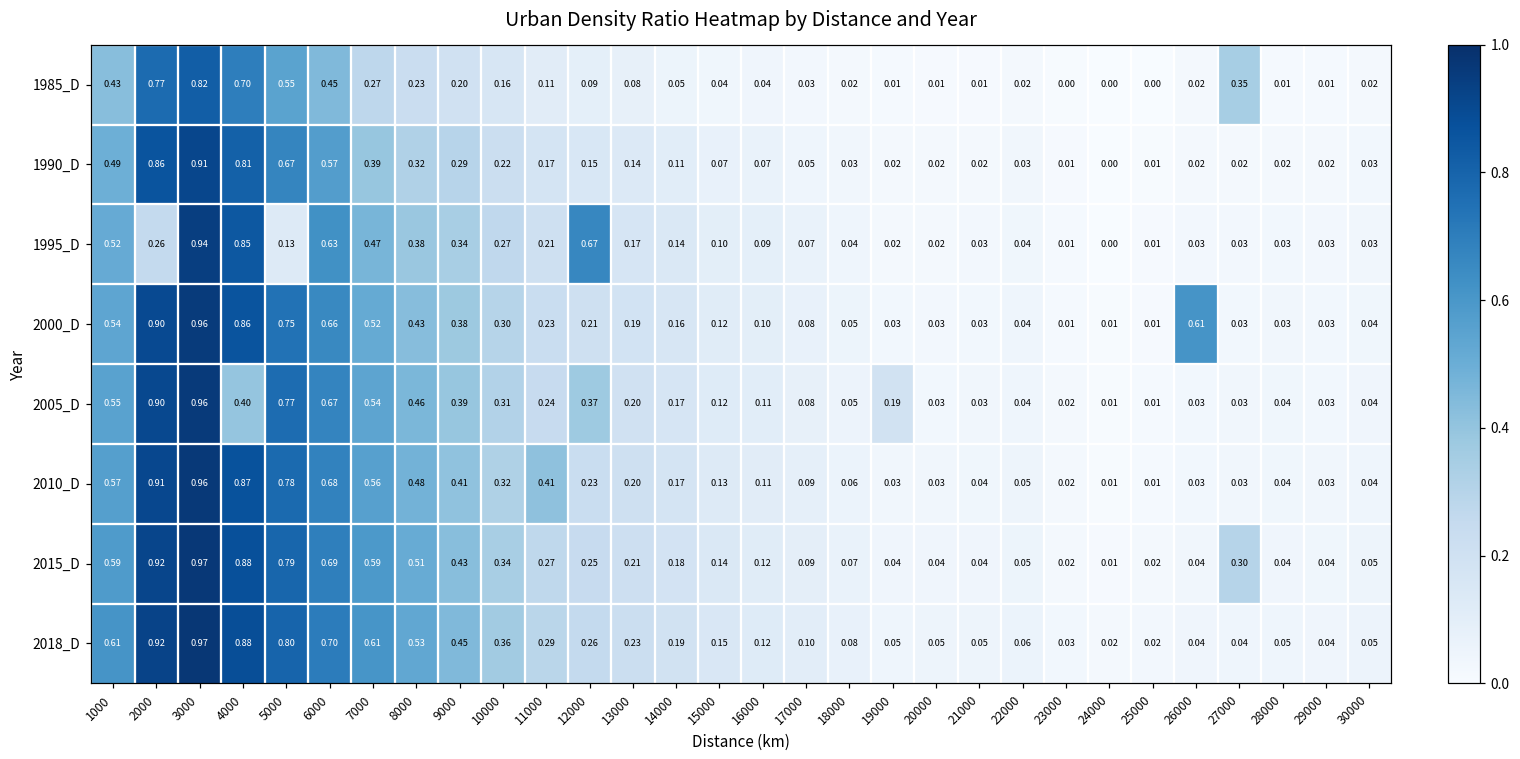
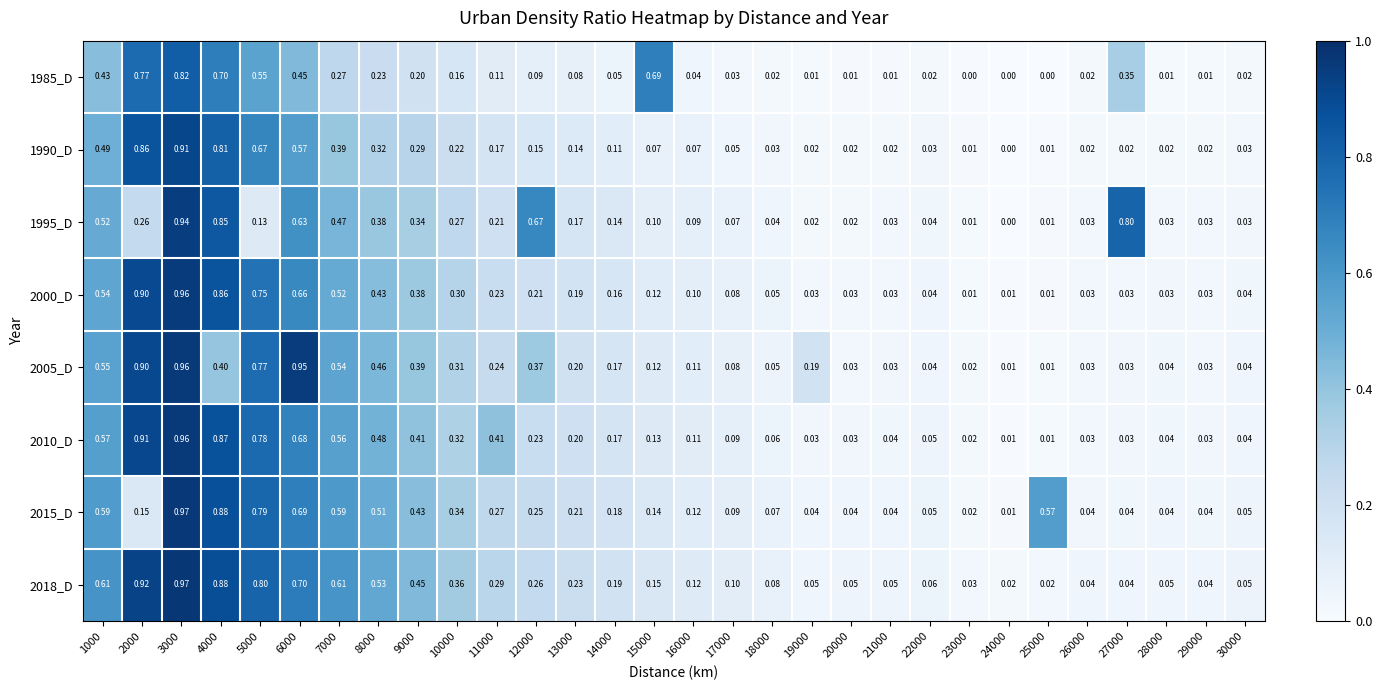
  {
    "1985_D": {
      "1000": 0.43,
      "2000": 0.77,
      "3000": 0.82,
      "4000": 0.70,
      "5000": 0.55,
      "6000": 0.45,
      "7000": 0.27,
      "8000": 0.23,
      "9000": 0.20,
      "10000": 0.16,
      "11000": 0.11,
      "12000": 0.09,
      "13000": 0.08,
      "14000": 0.05,
-     "15000": 0.04,
+     "15000": 0.69,
      "16000": 0.04,
      "17000": 0.03,
      "18000": 0.02,
      "19000": 0.01,
      "20000": 0.01,
      "21000": 0.01,
      "22000": 0.02,
      "23000": 0.00,
      "24000": 0.00,
      "25000": 0.00,
      "26000": 0.02,
      "27000": 0.35,
      "28000": 0.01,
      "29000": 0.01,
      "30000": 0.02
    },
    "1995_D": {
      "1000": 0.52,
      "2000": 0.26,
      "3000": 0.94,
      "4000": 0.85,
      "5000": 0.13,
      "6000": 0.63,
      "7000": 0.47,
      "8000": 0.38,
      "9000": 0.34,
      "10000": 0.27,
      "11000": 0.21,
      "12000": 0.67,
      "13000": 0.17,
      "14000": 0.14,
      "15000": 0.10,
      "16000": 0.09,
      "17000": 0.07,
      "18000": 0.04,
      "19000": 0.02,
      "20000": 0.02,
      "21000": 0.03,
      "22000": 0.04,
      "23000": 0.01,
      "24000": 0.00,
      "25000": 0.01,
      "26000": 0.03,
-     "27000": 0.03,
+     "27000": 0.80,
      "28000": 0.03,
      "29000": 0.03,
      "30000": 0.03
    },
    "2000_D": {
      "1000": 0.54,
      "2000": 0.90,
      "3000": 0.96,
      "4000": 0.86,
      "5000": 0.75,
      "6000": 0.66,
      "7000": 0.52,
      "8000": 0.43,
      "9000": 0.38,
      "10000": 0.30,
      "11000": 0.23,
      "12000": 0.21,
      "13000": 0.19,
      "14000": 0.16,
      "15000": 0.12,
      "16000": 0.10,
      "17000": 0.08,
      "18000": 0.05,
      "19000": 0.03,
      "20000": 0.03,
      "21000": 0.03,
      "22000": 0.04,
      "23000": 0.01,
      "24000": 0.01,
      "25000": 0.01,
-     "26000": 0.61,
+     "26000": 0.03,
      "27000": 0.03,
      "28000": 0.03,
      "29000": 0.03,
      "30000": 0.04
    },
    "2005_D": {
      "1000": 0.55,
      "2000": 0.90,
      "3000": 0.96,
      "4000": 0.40,
      "5000": 0.77,
-     "6000": 0.67,
+     "6000": 0.95,
      "7000": 0.54,
      "8000": 0.46,
      "9000": 0.39,
      "10000": 0.31,
      "11000": 0.24,
      "12000": 0.37,
      "13000": 0.20,
      "14000": 0.17,
      "15000": 0.12,
      "16000": 0.11,
      "17000": 0.08,
      "18000": 0.05,
      "19000": 0.19,
      "20000": 0.03,
      "21000": 0.03,
      "22000": 0.04,
      "23000": 0.02,
      "24000": 0.01,
      "25000": 0.01,
      "26000": 0.03,
      "27000": 0.03,
      "28000": 0.04,
      "29000": 0.03,
      "30000": 0.04
    },
    "2015_D": {
      "1000": 0.59,
-     "2000": 0.92,
+     "2000": 0.15,
      "3000": 0.97,
      "4000": 0.88,
      "5000": 0.79,
      "6000": 0.69,
      "7000": 0.59,
      "8000": 0.51,
      "9000": 0.43,
      "10000": 0.34,
      "11000": 0.27,
      "12000": 0.25,
      "13000": 0.21,
      "14000": 0.18,
      "15000": 0.14,
      "16000": 0.12,
      "17000": 0.09,
      "18000": 0.07,
      "19000": 0.04,
      "20000": 0.04,
      "21000": 0.04,
      "22000": 0.05,
      "23000": 0.02,
      "24000": 0.01,
-     "25000": 0.02,
+     "25000": 0.57,
      "26000": 0.04,
-     "27000": 0.30,
+     "27000": 0.04,
      "28000": 0.04,
      "29000": 0.04,
      "30000": 0.05
    }
  }
